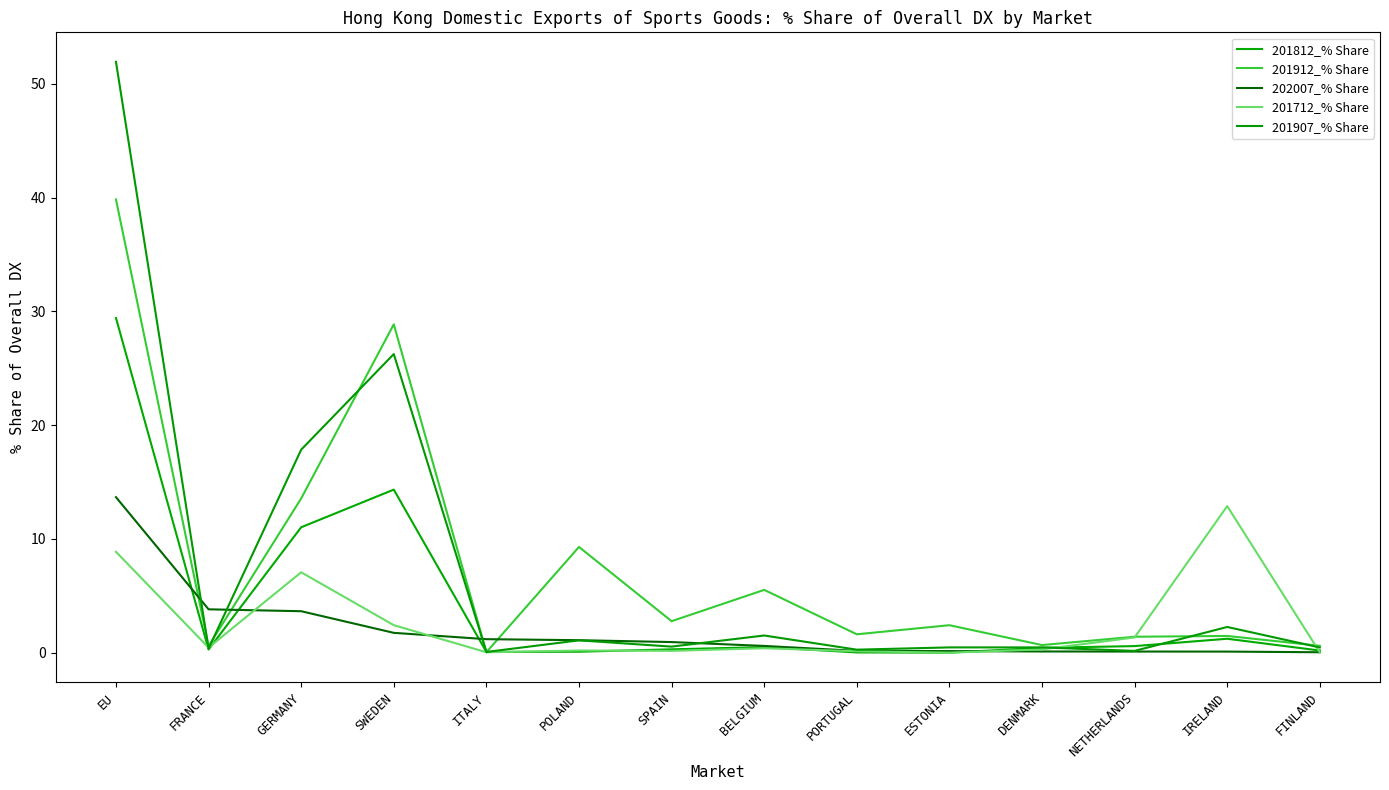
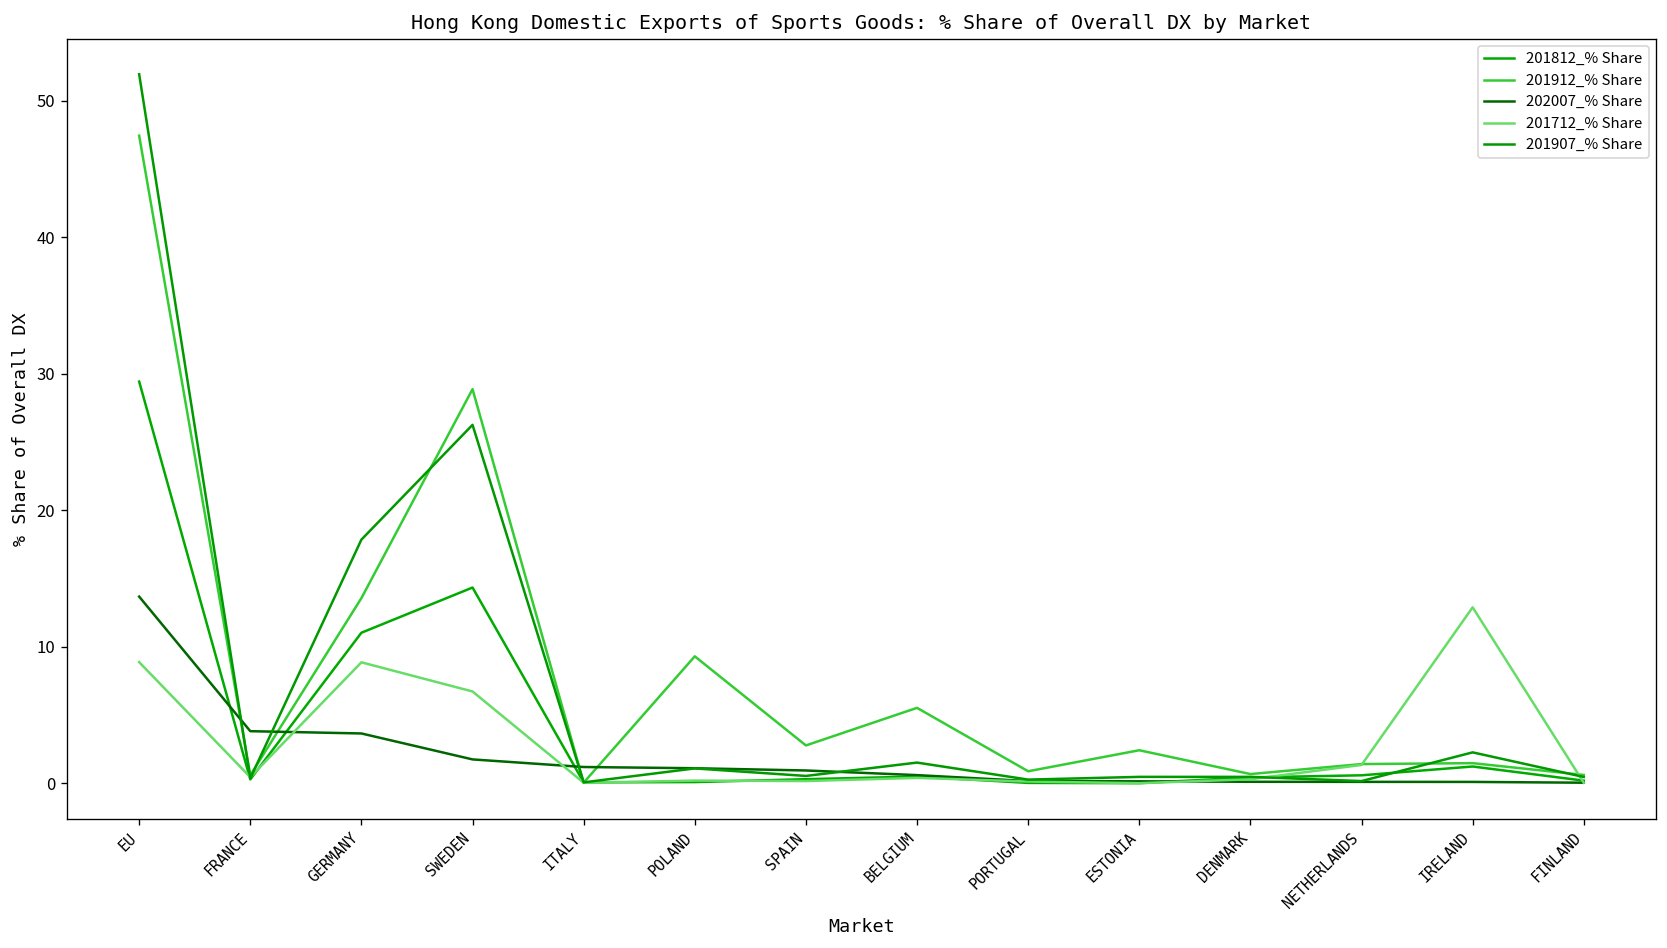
  {
    "201912_% Share": {
-     "EU": 39.8,
+     "EU": 47.4,
      "GERMANY": 13.6,
      "SWEDEN": 28.9,
      "POLAND": 9.3,
      "SPAIN": 2.8,
      "BELGIUM": 5.5,
-     "PORTUGAL": 1.6,
+     "PORTUGAL": 0.9,
      "ESTONIA": 2.4,
      "IRELAND": 1.5
    },
    "201712_% Share": {
      "EU": 8.9,
-     "GERMANY": 7.1,
-     "SWEDEN": 2.4,
+     "GERMANY": 8.9,
+     "SWEDEN": 6.7,
      "IRELAND": 12.9
    }
  }
